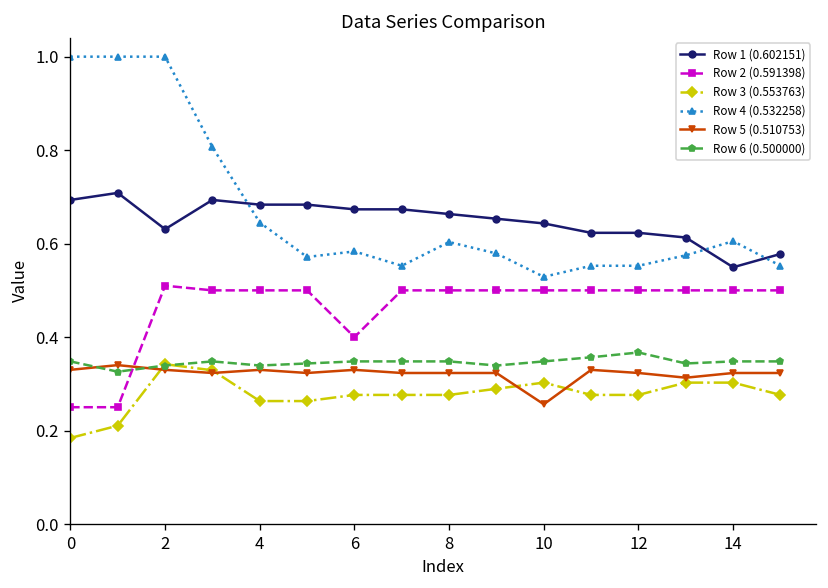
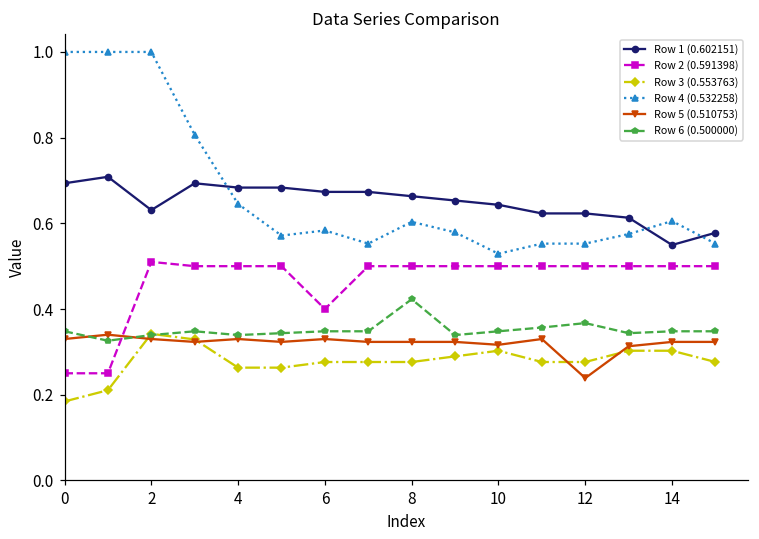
  {
    "Row 1 (0.602151)": {
      "0": 0.69,
      "2": 0.63,
      "4": 0.68,
      "6": 0.67,
      "8": 0.66,
      "10": 0.64,
      "12": 0.62,
      "14": 0.55
    },
    "Row 2 (0.591398)": {
      "0": 0.25,
      "2": 0.51,
      "4": 0.50,
      "6": 0.40,
      "8": 0.50,
      "10": 0.50,
      "12": 0.50,
      "14": 0.50
    },
    "Row 3 (0.553763)": {
      "0": 0.18,
      "4": 0.26,
      "6": 0.28,
      "8": 0.28,
      "10": 0.30,
      "12": 0.28,
      "14": 0.30
    },
    "Row 4 (0.532258)": {
      "0": 1.00,
      "2": 1.00,
      "4": 0.65,
      "6": 0.58,
      "8": 0.60,
      "10": 0.53,
      "12": 0.55,
      "14": 0.61
    },
    "Row 5 (0.510753)": {
      "0": 0.33,
      "2": 0.33,
      "4": 0.33,
      "6": 0.33,
      "8": 0.32,
-     "10": 0.26,
-     "12": 0.32,
+     "10": 0.32,
+     "12": 0.24,
      "14": 0.32
    },
    "Row 6 (0.500000)": {
      "0": 0.35,
      "4": 0.34,
      "6": 0.35,
-     "8": 0.35,
+     "8": 0.42,
      "10": 0.35,
      "12": 0.37,
      "14": 0.35
    }
  }
